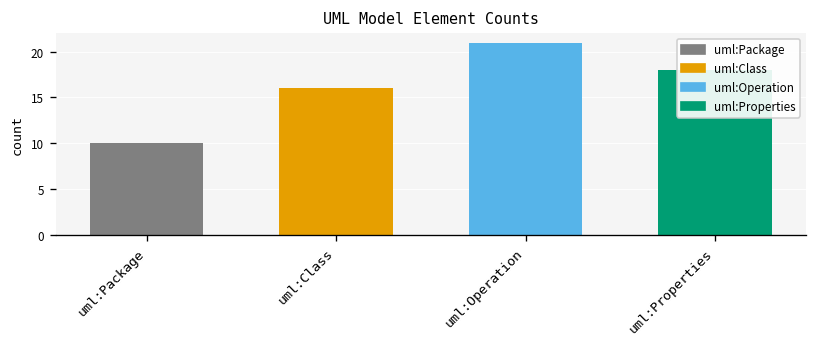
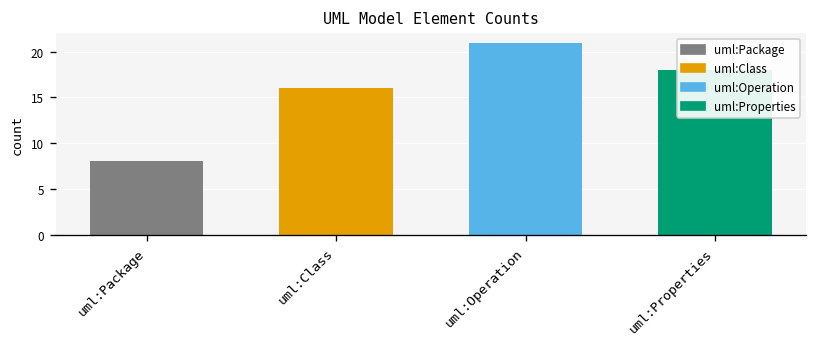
  {
-   "uml:Package": 10,
+   "uml:Package": 8,
    "uml:Class": 16,
    "uml:Operation": 21
  }
